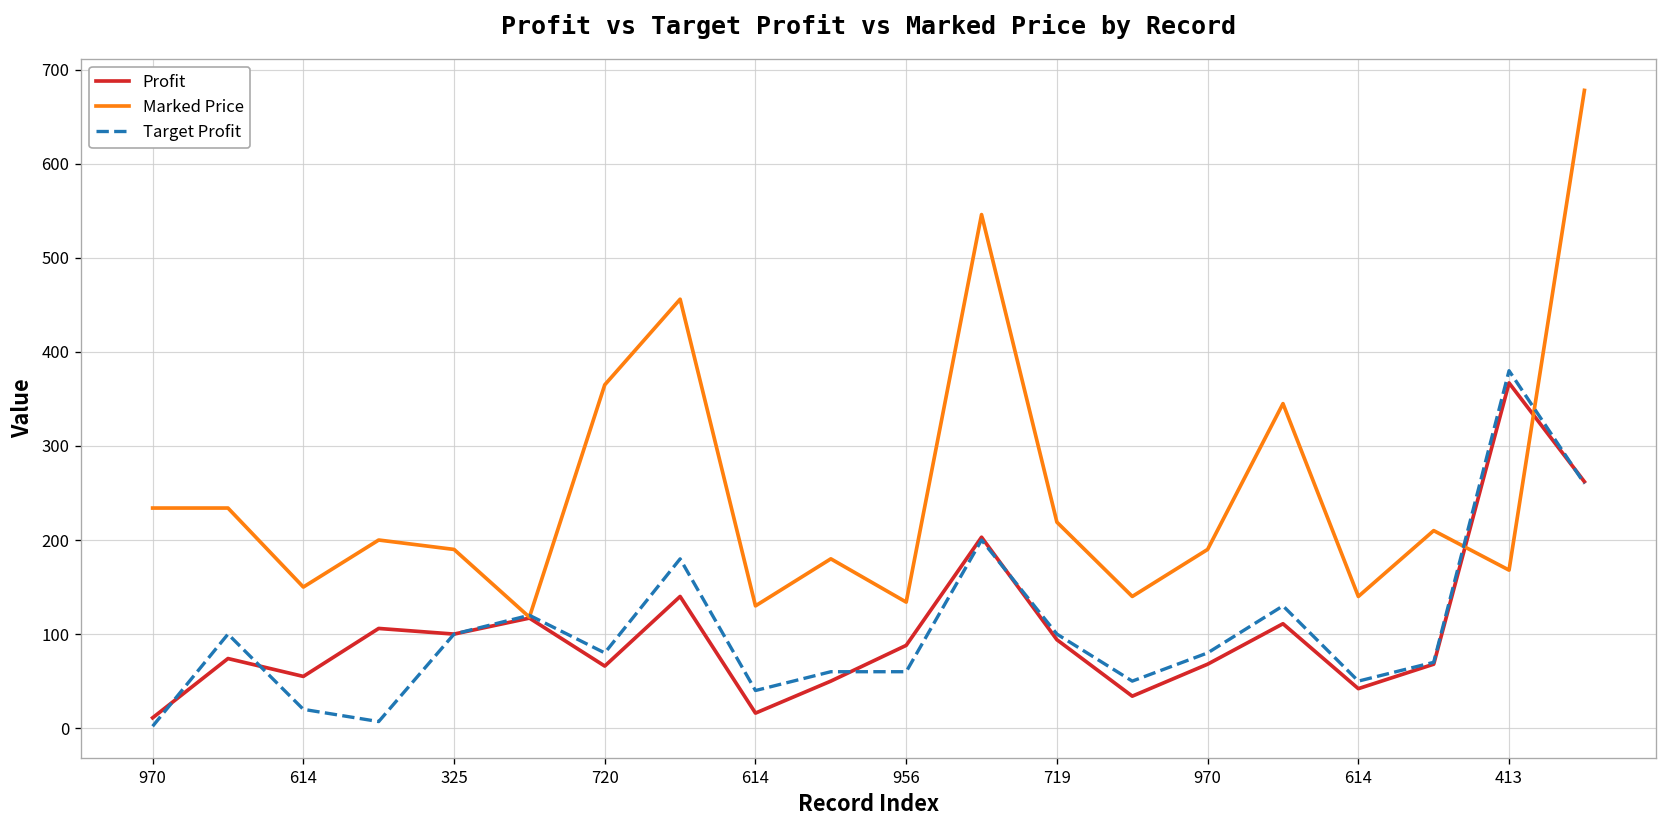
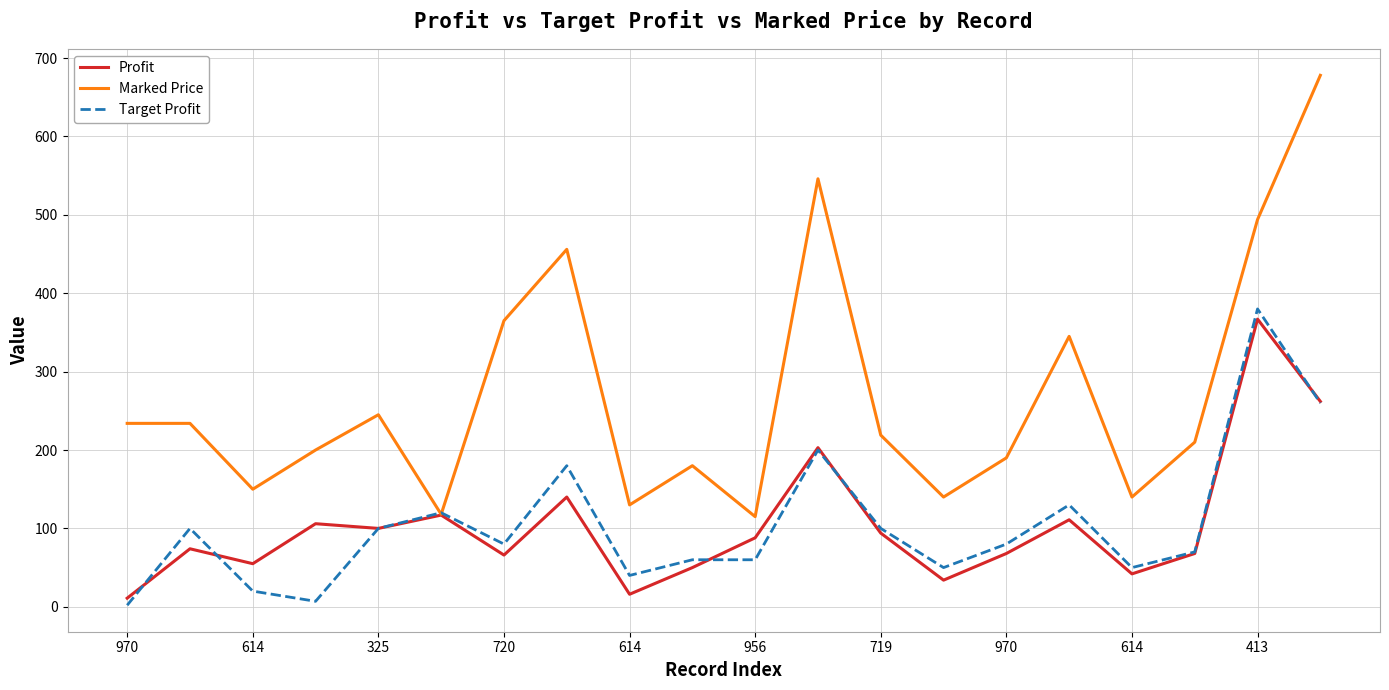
  {
    "Profit": {
      "720": 70,
      "956": 90,
      "719": 90,
      "413": 370
    },
    "Marked Price": {
-     "325": 190,
+     "325": 250,
      "720": 370,
-     "956": 130,
+     "956": 120,
      "719": 220,
-     "413": 170
+     "413": 490
    },
    "Target Profit": {
      "720": 80,
      "956": 60,
      "719": 100,
      "413": 380
    }
  }
